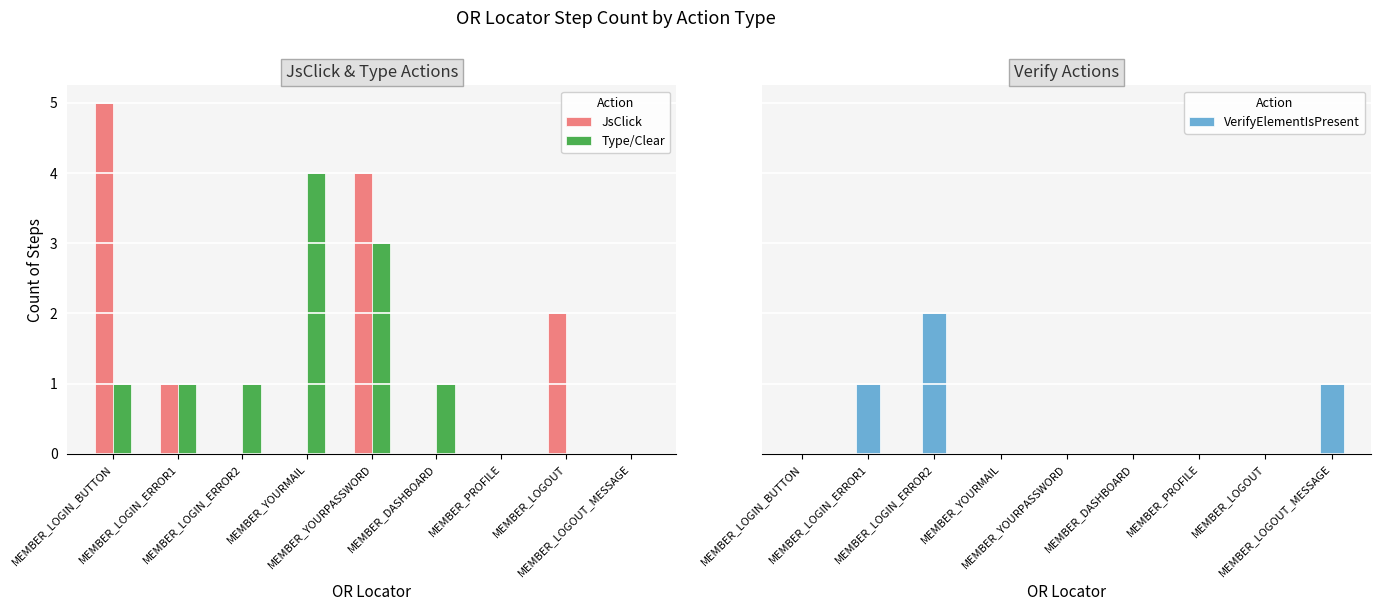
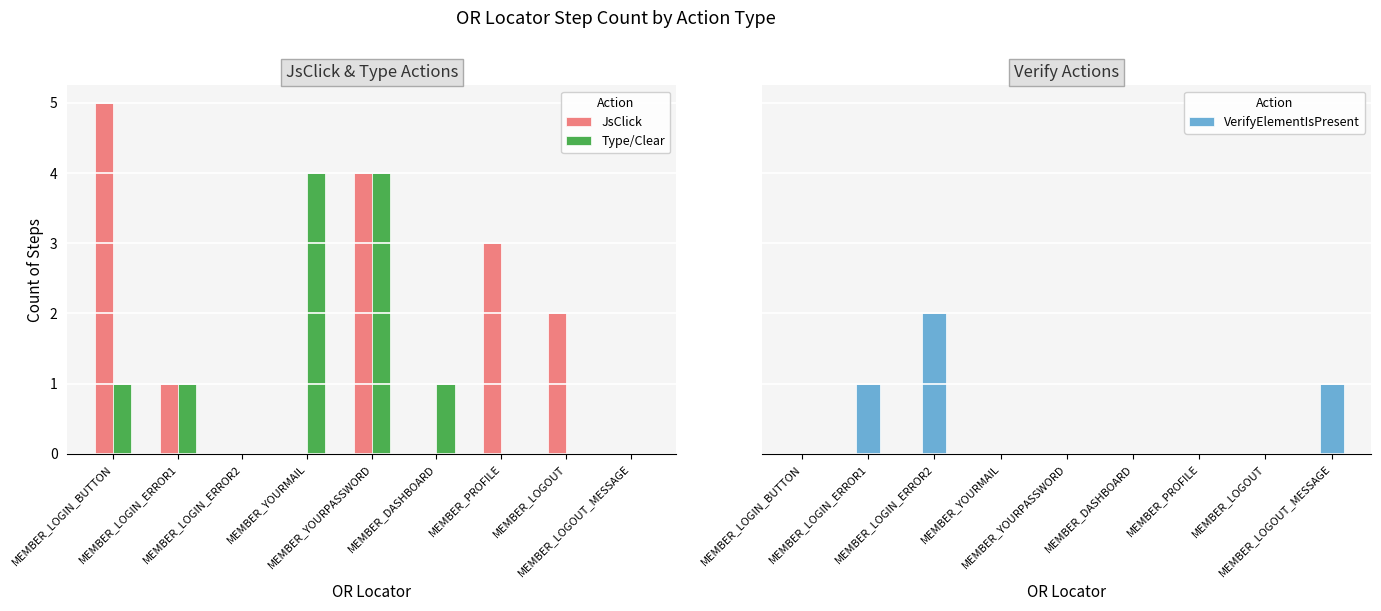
  {
    "JsClick & Type Actions": {
      "JsClick": {
        "MEMBER_LOGIN_BUTTON": 5,
        "MEMBER_LOGIN_ERROR1": 1,
        "MEMBER_LOGIN_ERROR2": 0,
        "MEMBER_YOURMAIL": 0,
        "MEMBER_YOURPASSWORD": 4,
        "MEMBER_DASHBOARD": 0,
-       "MEMBER_PROFILE": 0,
+       "MEMBER_PROFILE": 3,
        "MEMBER_LOGOUT": 2,
        "MEMBER_LOGOUT_MESSAGE": 0
      },
      "Type/Clear": {
        "MEMBER_LOGIN_BUTTON": 1,
        "MEMBER_LOGIN_ERROR1": 1,
-       "MEMBER_LOGIN_ERROR2": 1,
+       "MEMBER_LOGIN_ERROR2": 0,
        "MEMBER_YOURMAIL": 4,
-       "MEMBER_YOURPASSWORD": 3,
+       "MEMBER_YOURPASSWORD": 4,
        "MEMBER_DASHBOARD": 1,
        "MEMBER_PROFILE": 0,
        "MEMBER_LOGOUT": 0,
        "MEMBER_LOGOUT_MESSAGE": 0
      }
    }
  }
